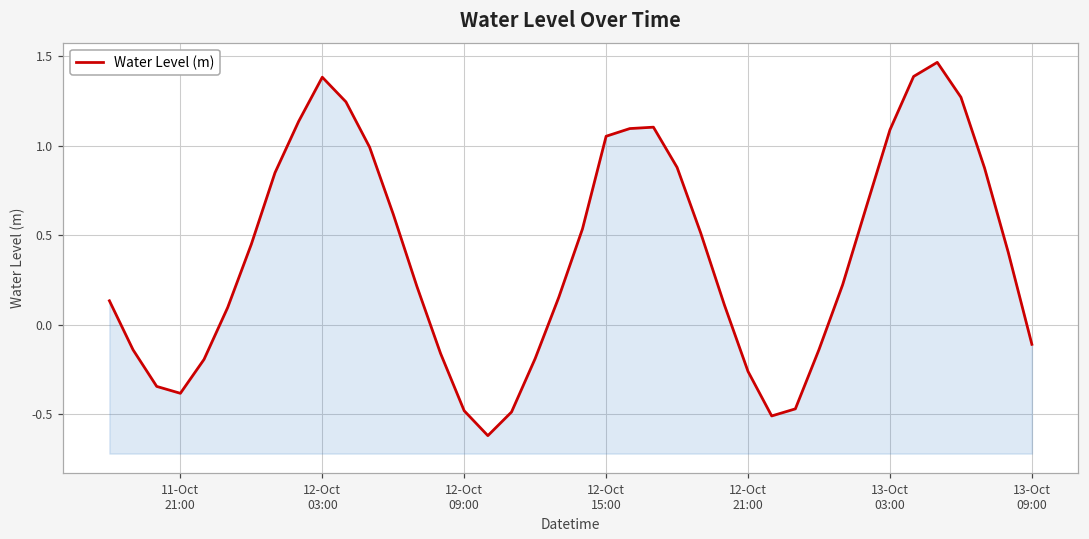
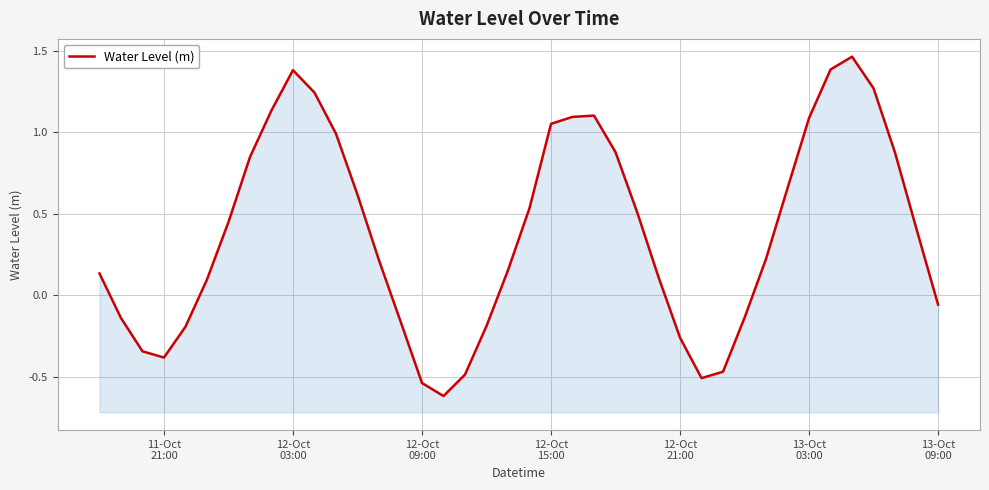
  {
    "11-Oct 21:00": -0.38,
    "12-Oct 03:00": 1.38,
-   "12-Oct 09:00": -0.48,
+   "12-Oct 09:00": -0.54,
    "12-Oct 15:00": 1.05,
    "12-Oct 21:00": -0.26,
    "13-Oct 03:00": 1.09,
-   "13-Oct 09:00": -0.11
+   "13-Oct 09:00": -0.06
  }
